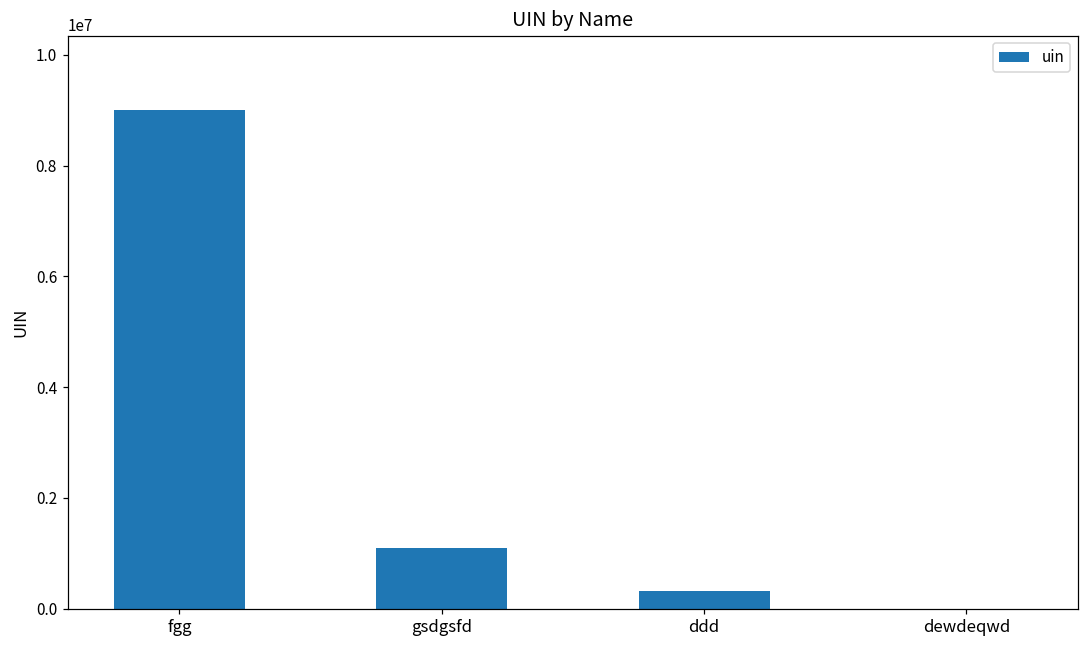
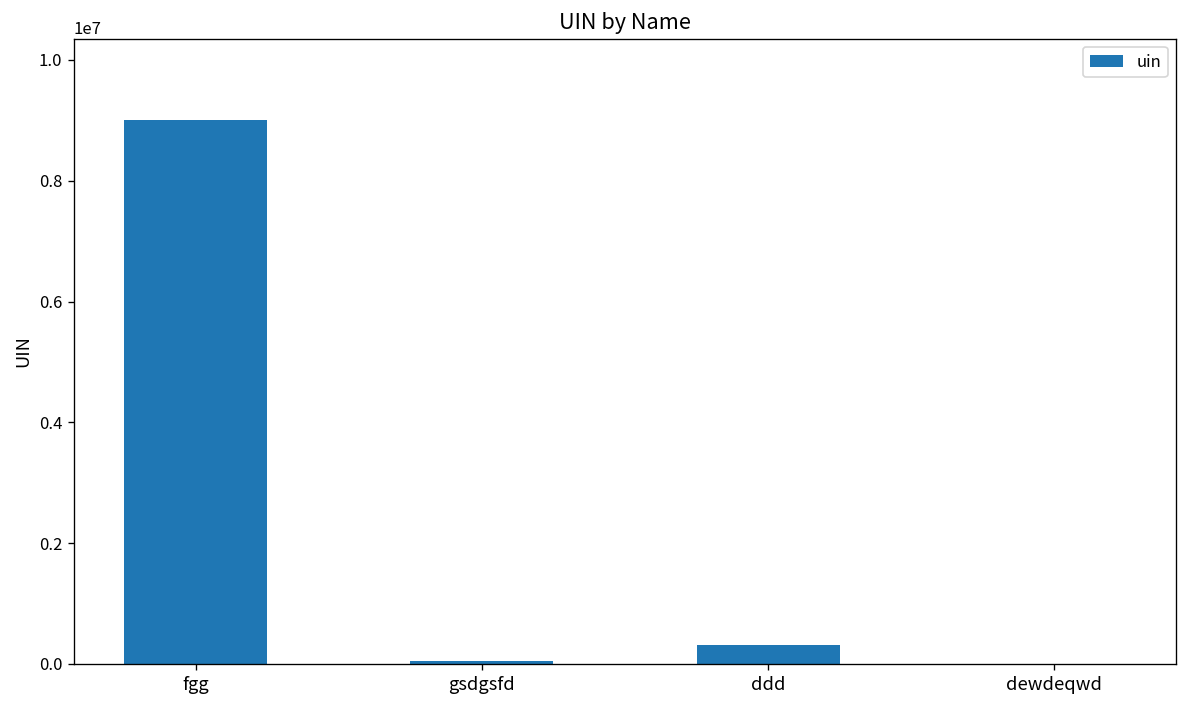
  {
    "fgg": 9000000,
-   "gsdgsfd": 1100000,
+   "gsdgsfd": 0,
    "ddd": 300000
  }
